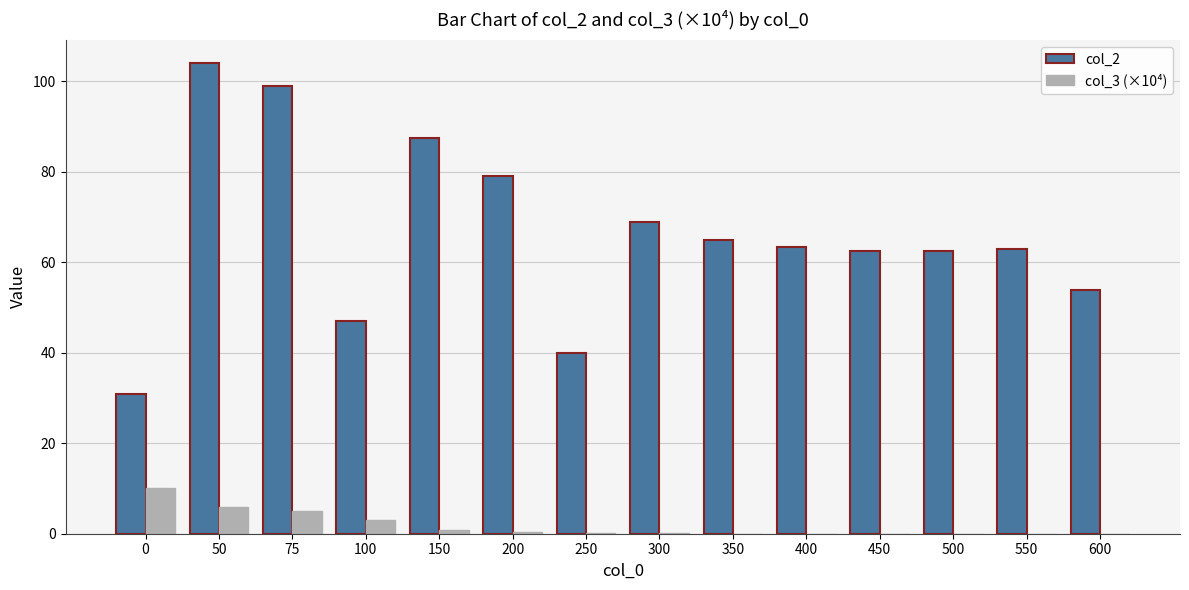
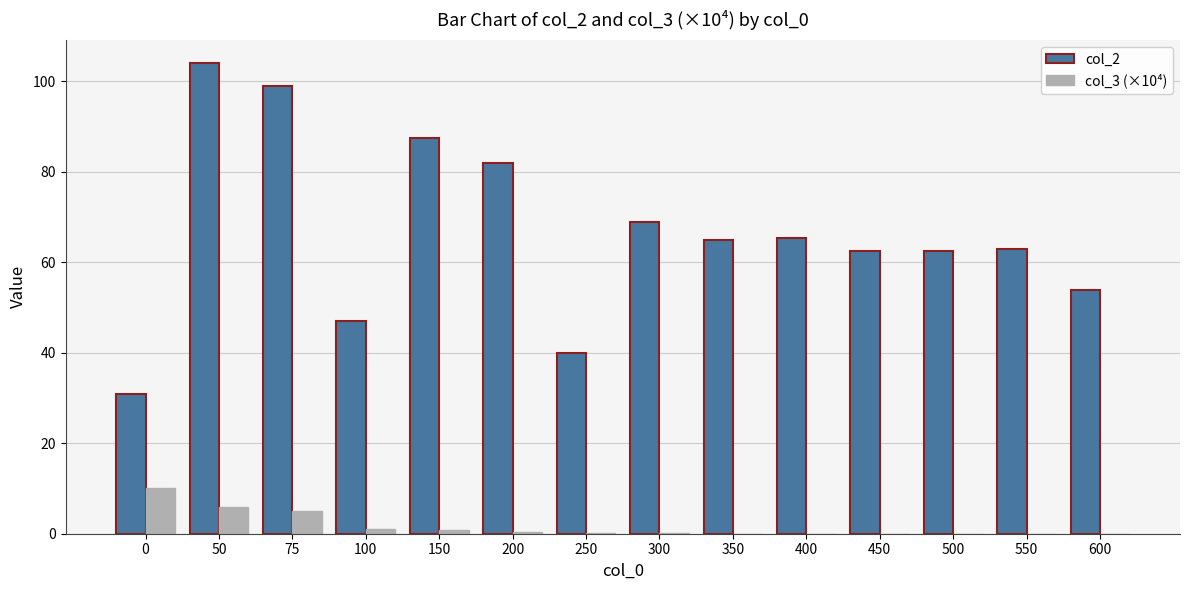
  {
    "col_2": {
      "0": 31,
      "50": 104,
      "75": 99,
      "100": 47,
      "150": 88,
-     "200": 79,
+     "200": 82,
      "250": 40,
      "300": 69,
      "350": 65,
-     "400": 64,
+     "400": 65,
      "450": 63,
      "500": 63,
      "550": 63,
      "600": 54
    },
    "col_3 (×10⁴)": {
      "0": 10,
      "50": 6,
      "75": 5,
-     "100": 3,
+     "100": 1,
      "150": 1
    }
  }
